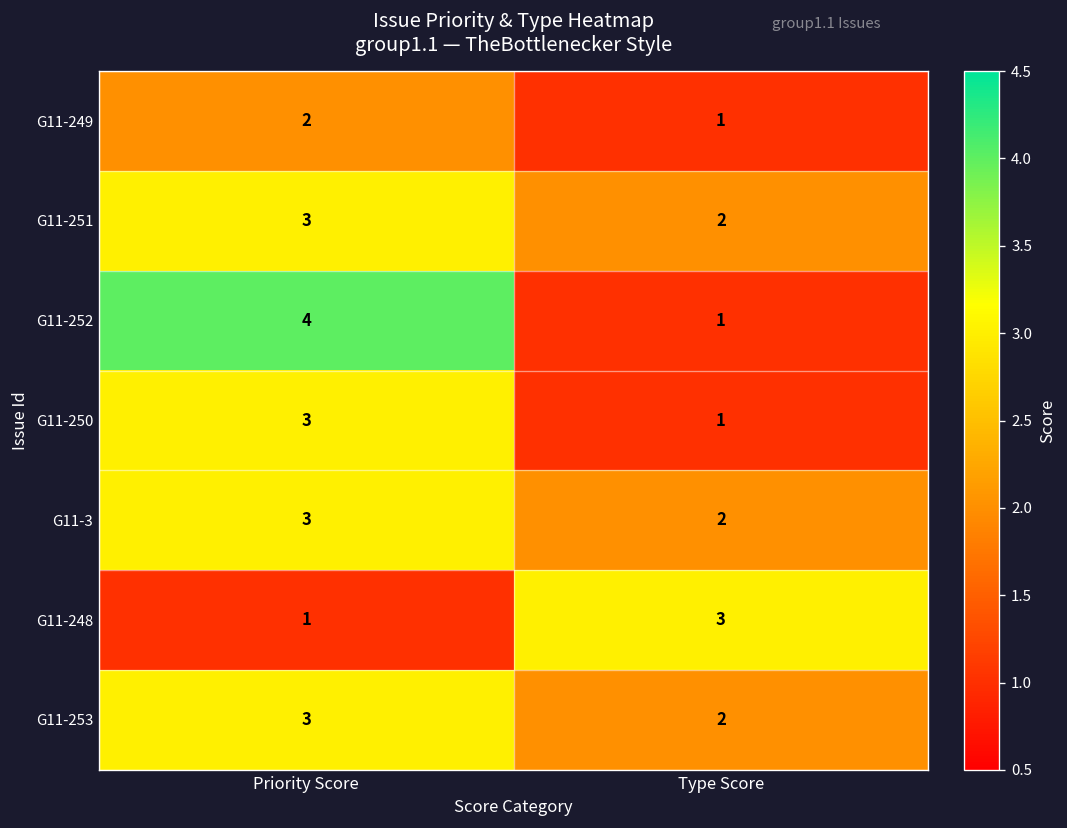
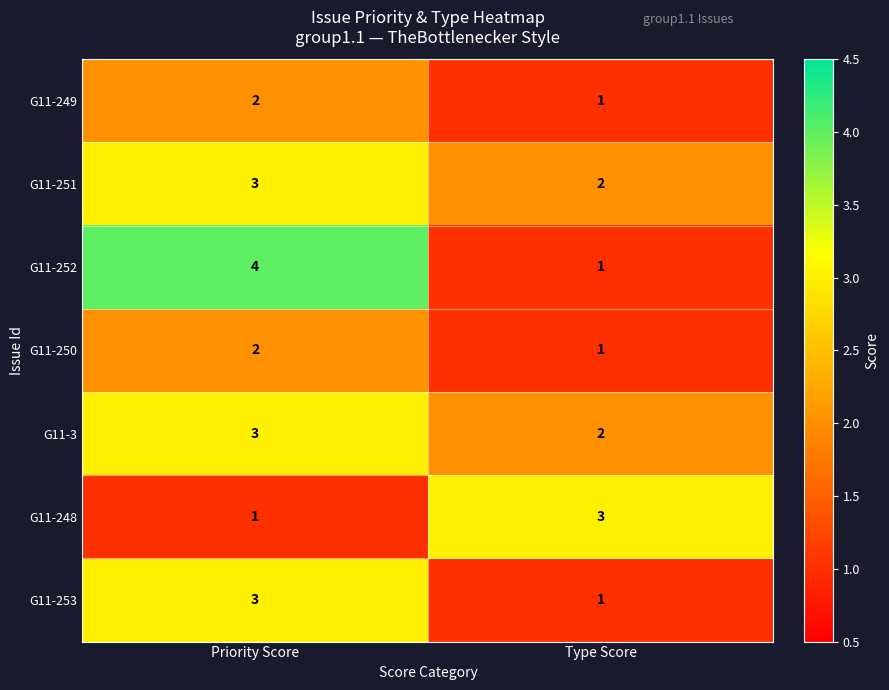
  {
    "G11-249": {
      "Priority Score": 2,
      "Type Score": 1
    },
    "G11-251": {
      "Priority Score": 3,
      "Type Score": 2
    },
    "G11-252": {
      "Priority Score": 4,
      "Type Score": 1
    },
    "G11-250": {
-     "Priority Score": 3,
+     "Priority Score": 2,
      "Type Score": 1
    },
    "G11-3": {
      "Priority Score": 3,
      "Type Score": 2
    },
    "G11-248": {
      "Priority Score": 1,
      "Type Score": 3
    },
    "G11-253": {
      "Priority Score": 3,
-     "Type Score": 2
+     "Type Score": 1
    }
  }
